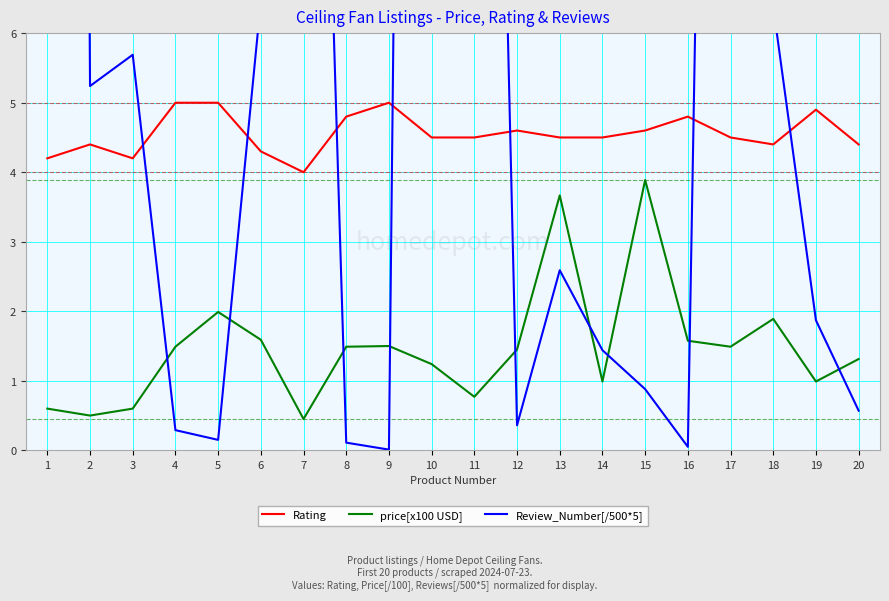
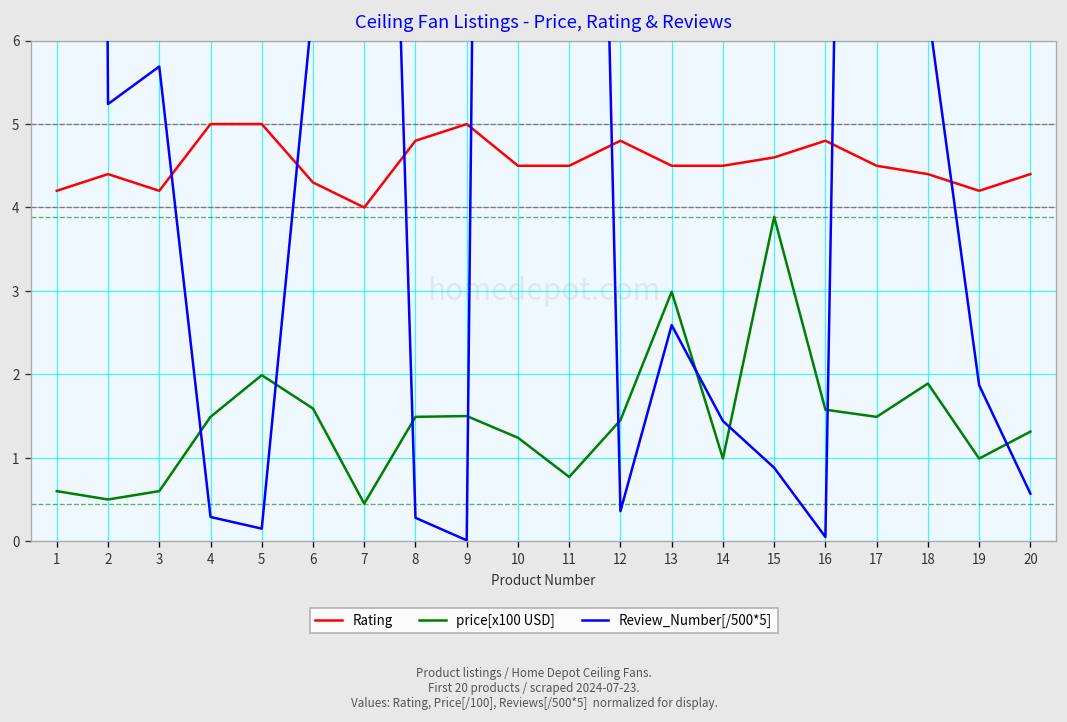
  {
    "Rating": {
      "1": 4.2,
      "2": 4.4,
      "3": 4.2,
      "4": 5.0,
      "5": 5.0,
      "6": 4.3,
      "7": 4.0,
      "8": 4.8,
      "9": 5.0,
      "10": 4.5,
      "11": 4.5,
-     "12": 4.6,
+     "12": 4.8,
      "13": 4.5,
      "14": 4.5,
      "15": 4.6,
      "16": 4.8,
      "17": 4.5,
      "18": 4.4,
-     "19": 4.9,
+     "19": 4.2,
      "20": 4.4
    },
    "price[x100 USD]": {
      "1": 0.6,
      "2": 0.5,
      "3": 0.6,
      "4": 1.5,
      "5": 2.0,
      "6": 1.6,
      "7": 0.4,
      "8": 1.5,
      "9": 1.5,
      "10": 1.2,
      "11": 0.8,
      "12": 1.5,
-     "13": 3.7,
+     "13": 3.0,
      "14": 1.0,
      "15": 3.9,
      "16": 1.6,
      "17": 1.5,
      "18": 1.9,
      "19": 1.0,
      "20": 1.3
    },
    "Review_Number[/500*5]": {
      "2": 5.2,
      "3": 5.7,
      "4": 0.3,
      "5": 0.2,
-     "8": 0.1,
+     "8": 0.3,
      "9": 0.0,
      "12": 0.4,
      "13": 2.6,
      "14": 1.4,
      "15": 0.9,
      "16": 0.1,
      "19": 1.9,
      "20": 0.6
    }
  }
